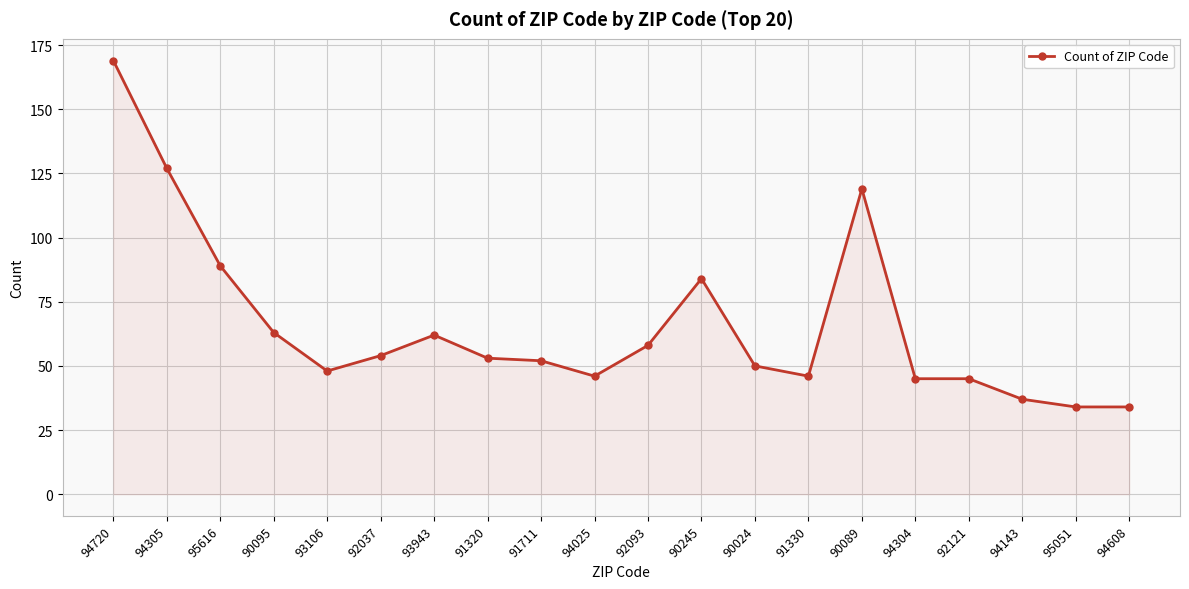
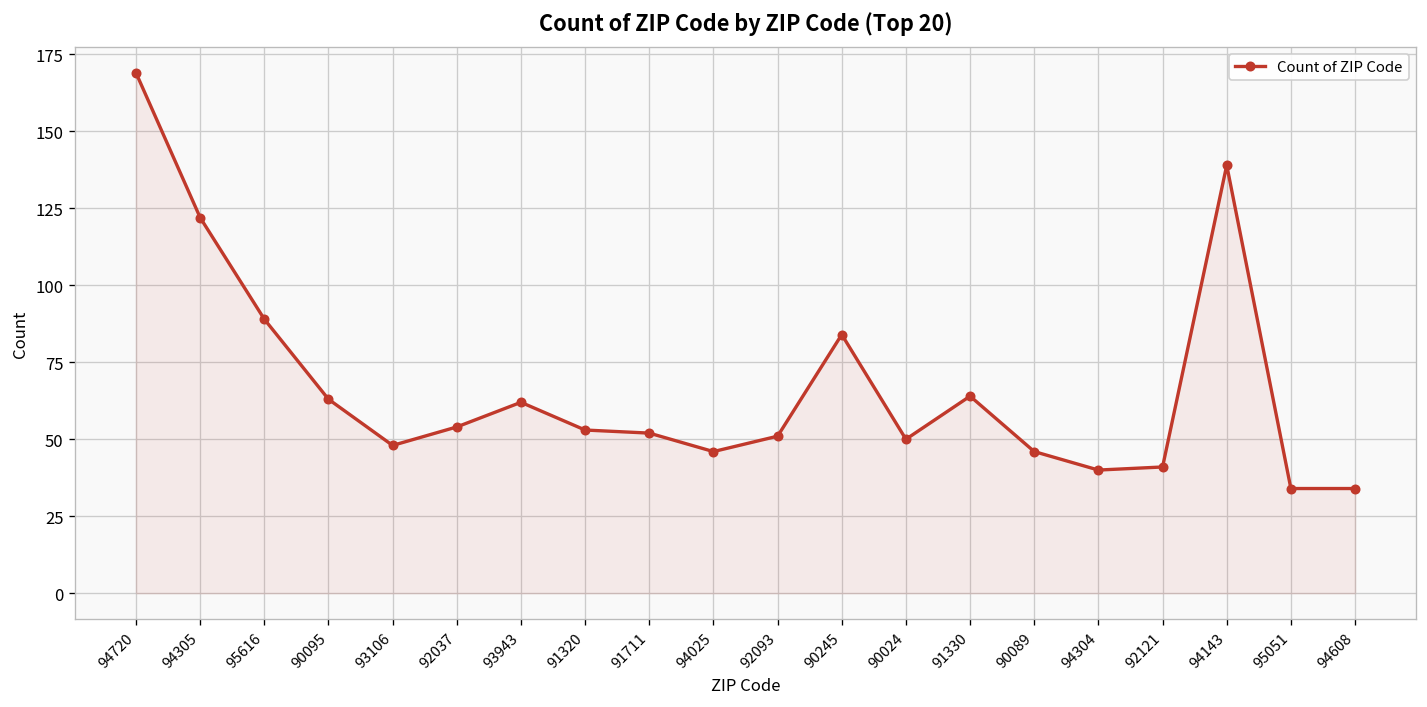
  {
    "94720": 169,
-   "94305": 127,
+   "94305": 122,
    "95616": 89,
    "90095": 63,
    "93106": 48,
    "92037": 54,
    "93943": 62,
    "91320": 53,
    "91711": 52,
    "94025": 46,
-   "92093": 58,
+   "92093": 51,
    "90245": 84,
    "90024": 50,
-   "91330": 46,
-   "90089": 119,
-   "94304": 45,
-   "92121": 45,
-   "94143": 37,
+   "91330": 64,
+   "90089": 46,
+   "94304": 40,
+   "92121": 41,
+   "94143": 139,
    "95051": 34,
    "94608": 34
  }
